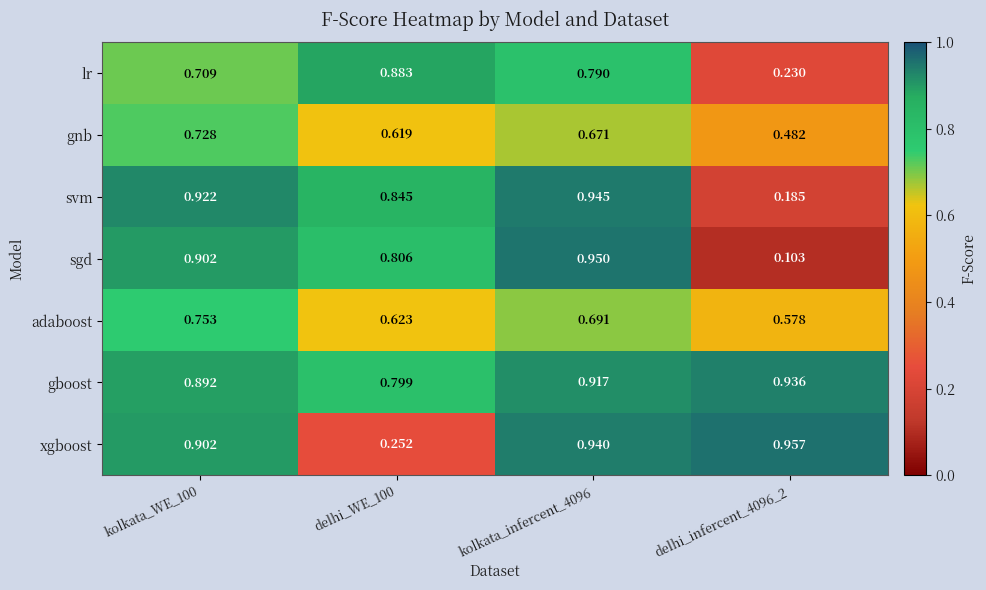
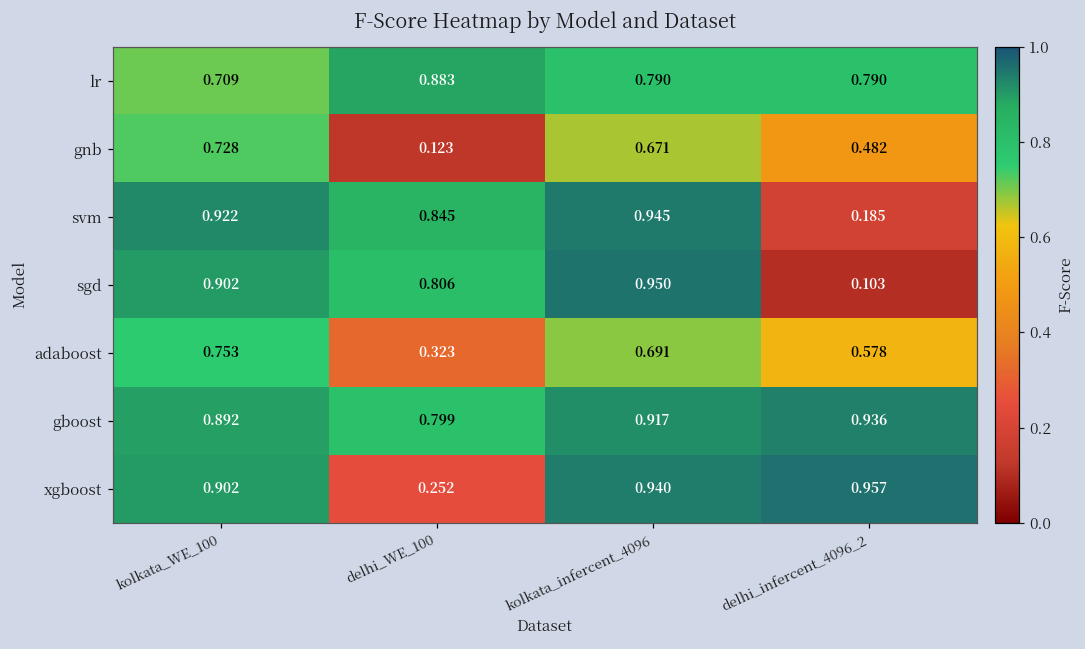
  {
    "lr": {
      "kolkata_WE_100": 0.709,
      "delhi_WE_100": 0.883,
      "kolkata_infercent_4096": 0.790,
-     "delhi_infercent_4096_2": 0.230
+     "delhi_infercent_4096_2": 0.790
    },
    "gnb": {
      "kolkata_WE_100": 0.728,
-     "delhi_WE_100": 0.619,
+     "delhi_WE_100": 0.123,
      "kolkata_infercent_4096": 0.671,
      "delhi_infercent_4096_2": 0.482
    },
    "svm": {
      "kolkata_WE_100": 0.922,
      "delhi_WE_100": 0.845,
      "kolkata_infercent_4096": 0.945,
      "delhi_infercent_4096_2": 0.185
    },
    "sgd": {
      "kolkata_WE_100": 0.902,
      "delhi_WE_100": 0.806,
      "kolkata_infercent_4096": 0.950,
      "delhi_infercent_4096_2": 0.103
    },
    "adaboost": {
      "kolkata_WE_100": 0.753,
-     "delhi_WE_100": 0.623,
+     "delhi_WE_100": 0.323,
      "kolkata_infercent_4096": 0.691,
      "delhi_infercent_4096_2": 0.578
    },
    "gboost": {
      "kolkata_WE_100": 0.892,
      "delhi_WE_100": 0.799,
      "kolkata_infercent_4096": 0.917,
      "delhi_infercent_4096_2": 0.936
    },
    "xgboost": {
      "kolkata_WE_100": 0.902,
      "delhi_WE_100": 0.252,
      "kolkata_infercent_4096": 0.940,
      "delhi_infercent_4096_2": 0.957
    }
  }
